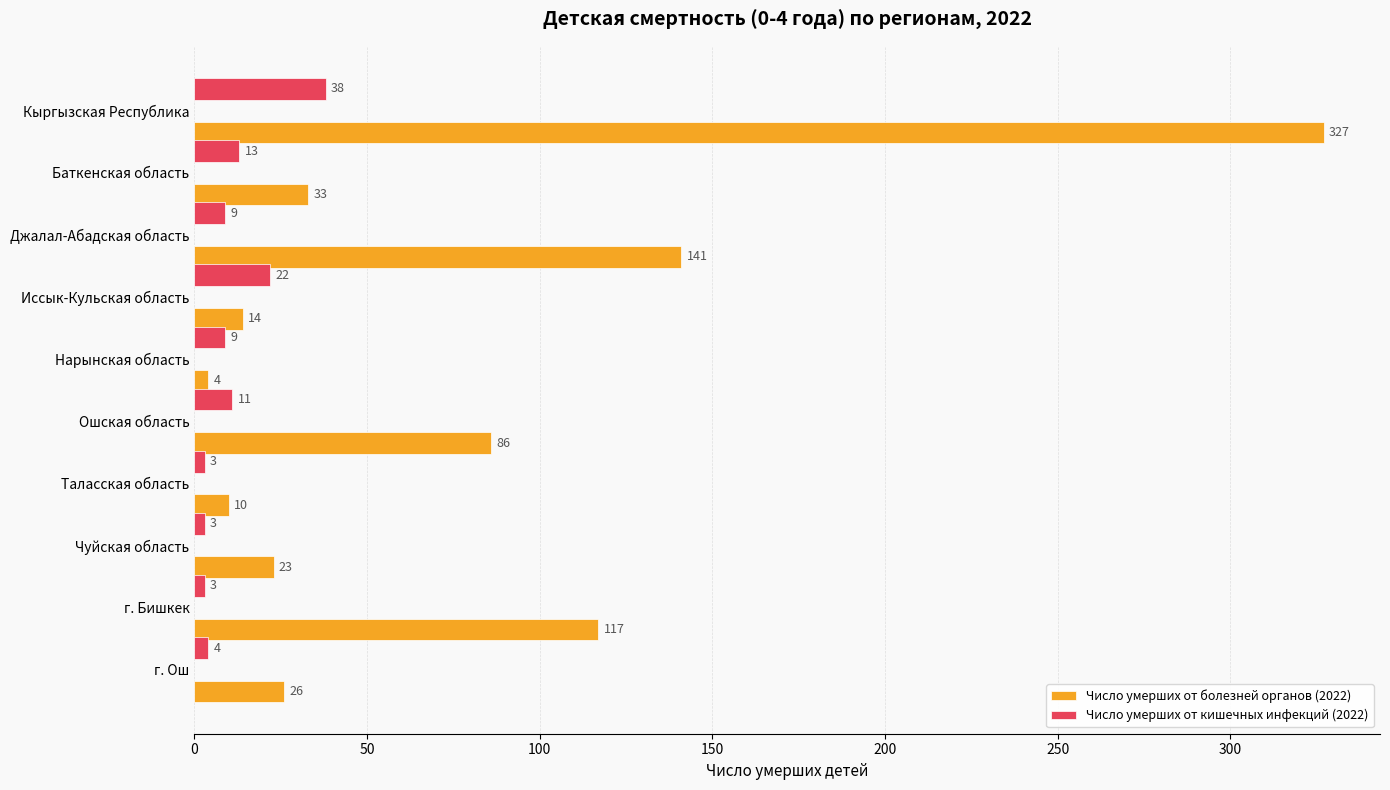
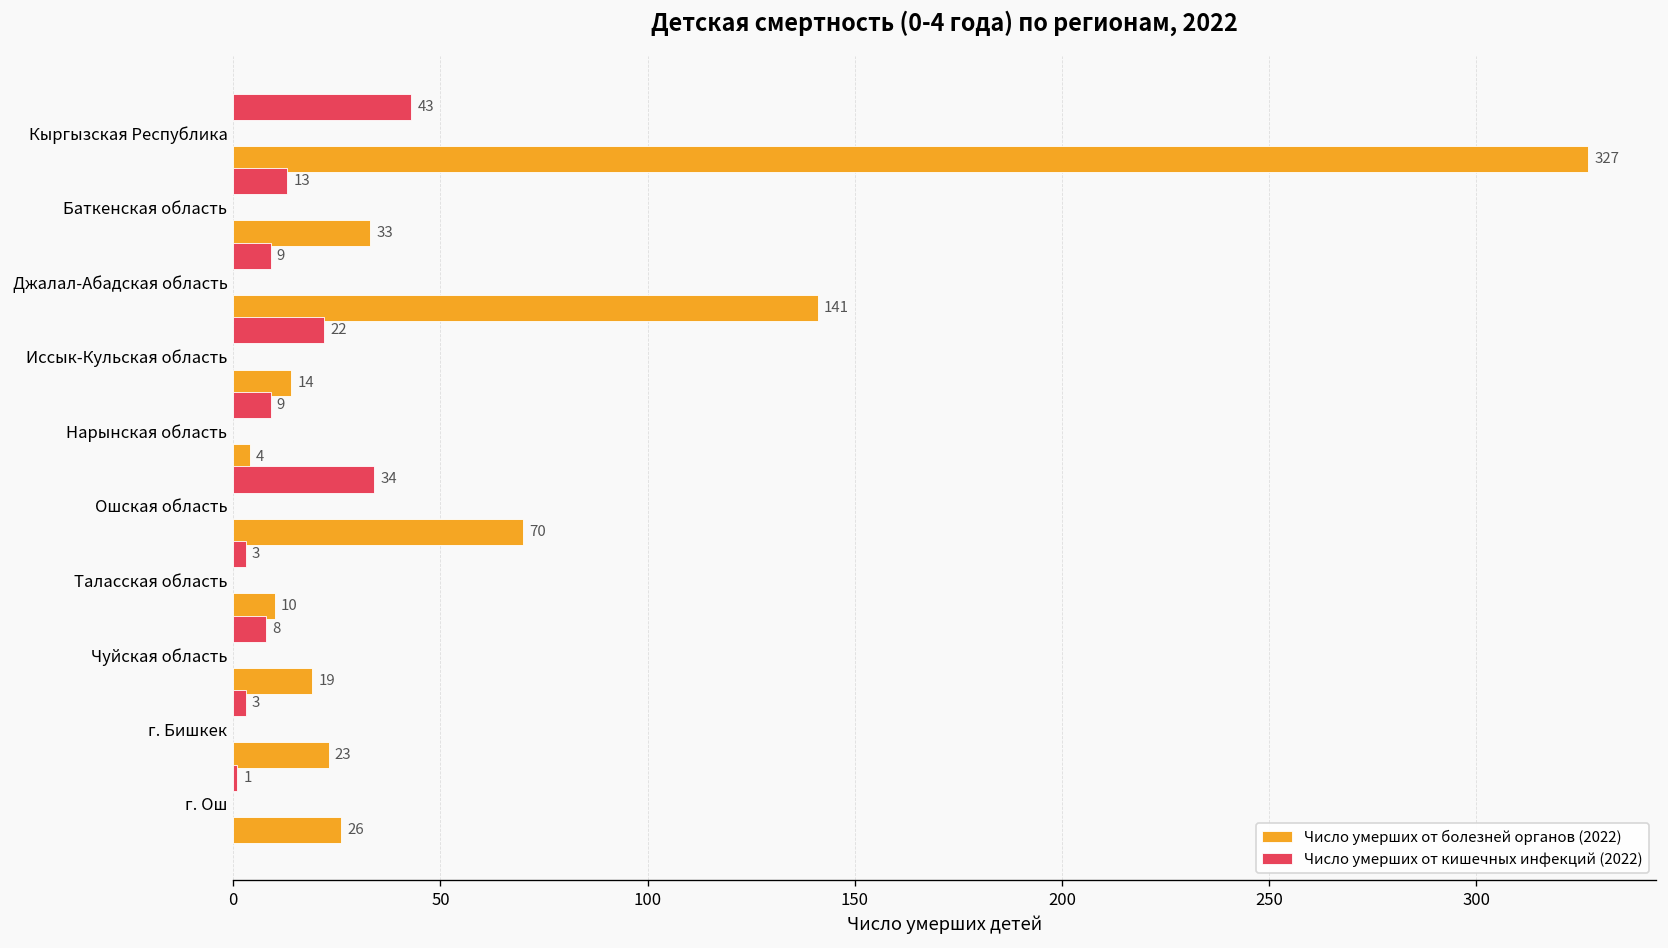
  {
    "Число умерших от болезней органов (2022)": {
      "Кыргызская Республика": 327,
      "Баткенская область": 33,
      "Джалал-Абадская область": 141,
      "Иссык-Кульская область": 14,
      "Нарынская область": 4,
-     "Ошская область": 86,
+     "Ошская область": 70,
      "Таласская область": 10,
-     "Чуйская область": 23,
-     "г. Бишкек": 117,
+     "Чуйская область": 19,
+     "г. Бишкек": 23,
      "г. Ош": 26
    },
    "Число умерших от кишечных инфекций (2022)": {
-     "Кыргызская Республика": 38,
+     "Кыргызская Республика": 43,
      "Баткенская область": 13,
      "Джалал-Абадская область": 9,
      "Иссык-Кульская область": 22,
      "Нарынская область": 9,
-     "Ошская область": 11,
+     "Ошская область": 34,
      "Таласская область": 3,
-     "Чуйская область": 3,
+     "Чуйская область": 8,
      "г. Бишкек": 3,
-     "г. Ош": 4
+     "г. Ош": 1
    }
  }
